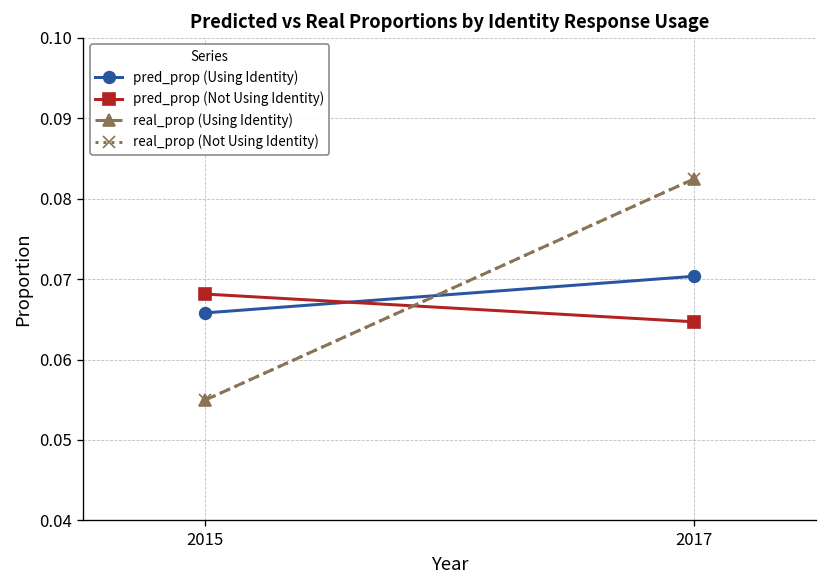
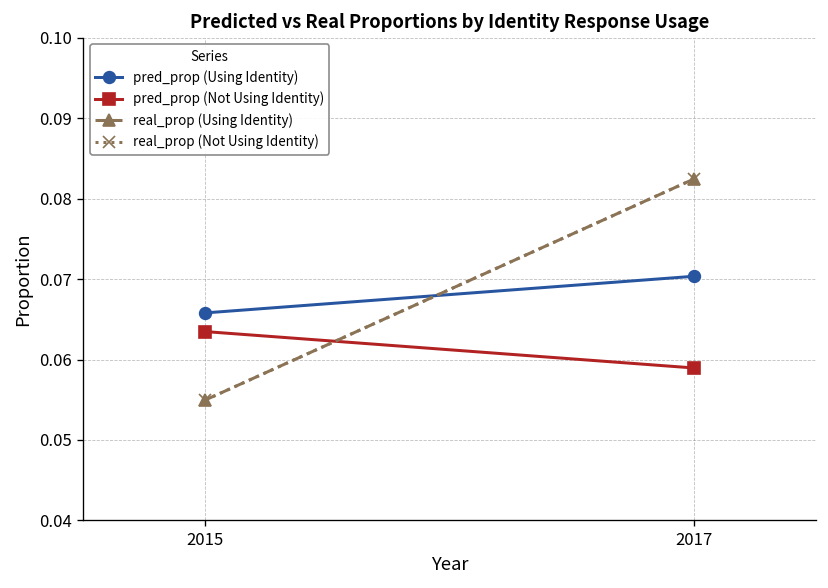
  {
    "pred_prop (Using Identity)": {
      "2015": 0.066,
      "2017": 0.070
    },
    "pred_prop (Not Using Identity)": {
-     "2015": 0.068,
-     "2017": 0.065
+     "2015": 0.063,
+     "2017": 0.059
    },
    "real_prop (Not Using Identity)": {
      "2015": 0.055,
      "2017": 0.082
    }
  }
